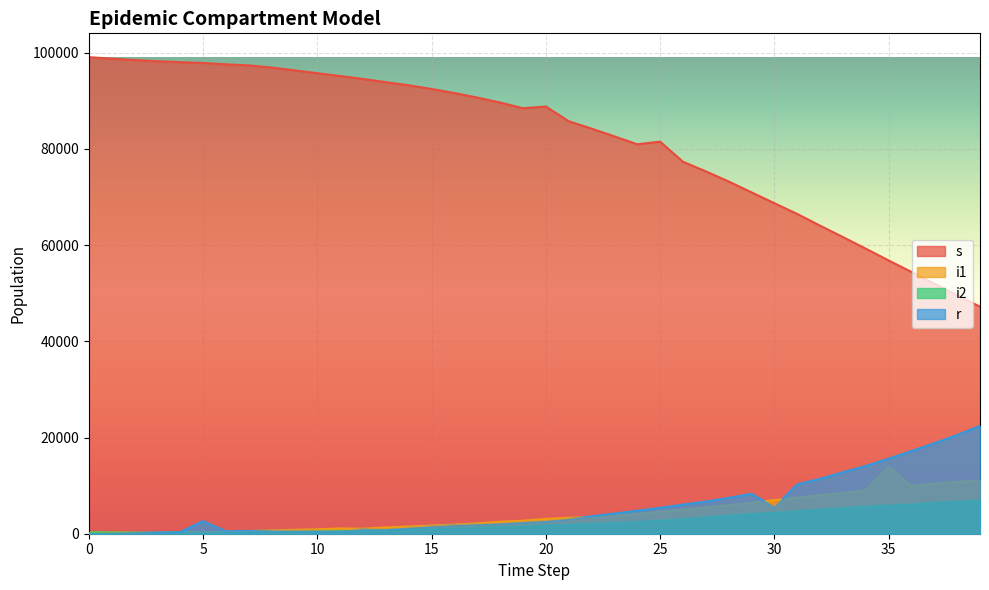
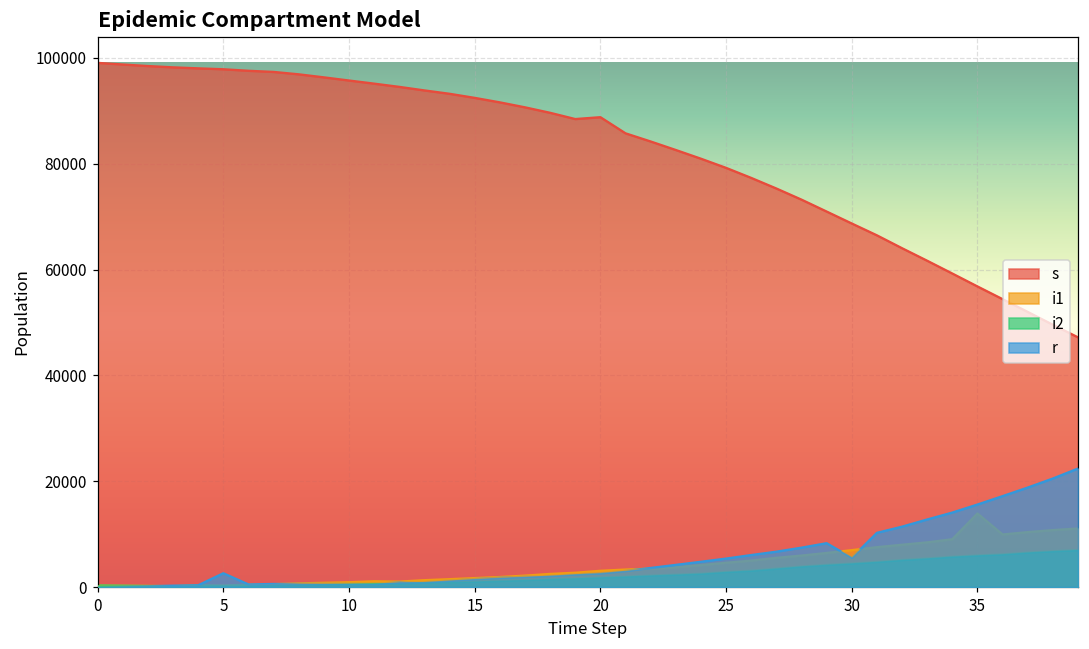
  {
    "s": {
      "0": 99000,
      "5": 98000,
      "10": 96000,
      "15": 92000,
      "20": 89000,
-     "25": 82000,
+     "25": 79000,
      "30": 69000,
      "35": 57000
    },
    "i1": {
      "25": 5000,
      "30": 7000,
      "35": 14000
    },
    "i2": {
      "20": 2000,
      "25": 3000,
      "30": 4000,
      "35": 6000
    },
    "r": {
      "5": 3000,
      "25": 5000,
      "30": 6000,
      "35": 16000
    }
  }
